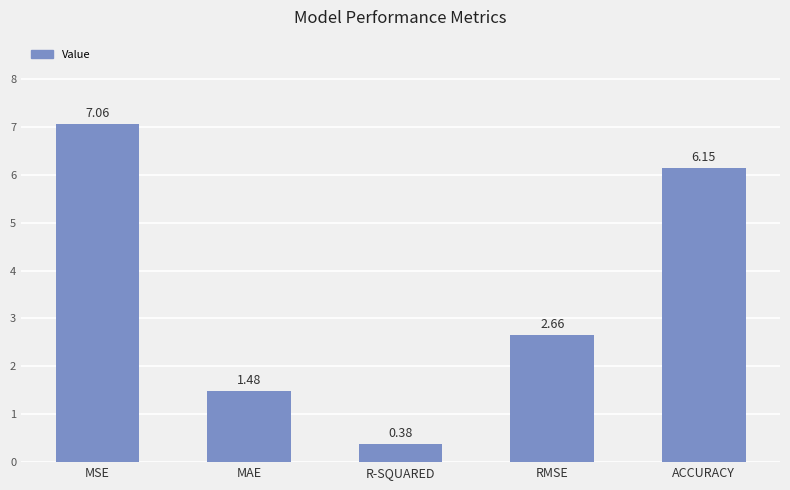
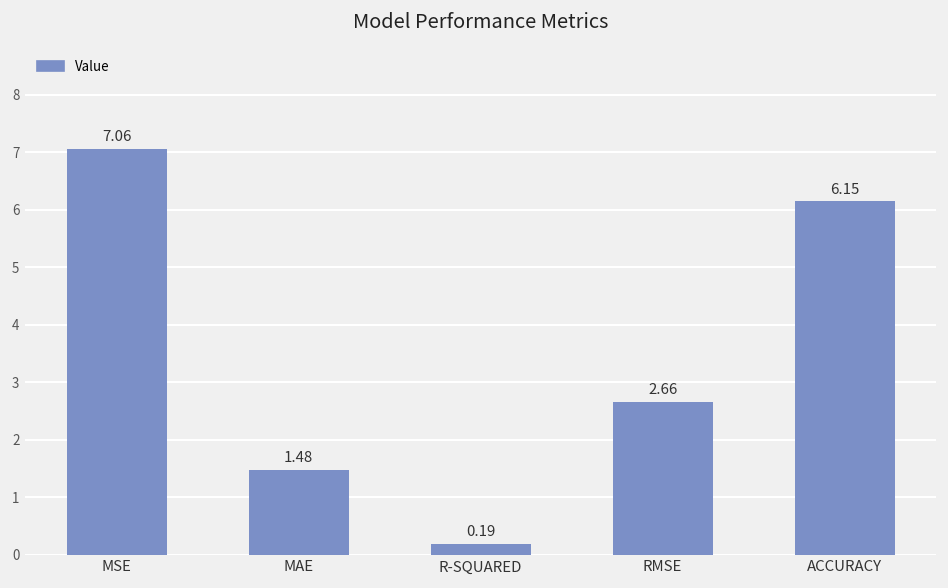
  {
    "MSE": 7.06,
    "MAE": 1.48,
-   "R-SQUARED": 0.38,
+   "R-SQUARED": 0.19,
    "RMSE": 2.66,
    "ACCURACY": 6.15
  }
